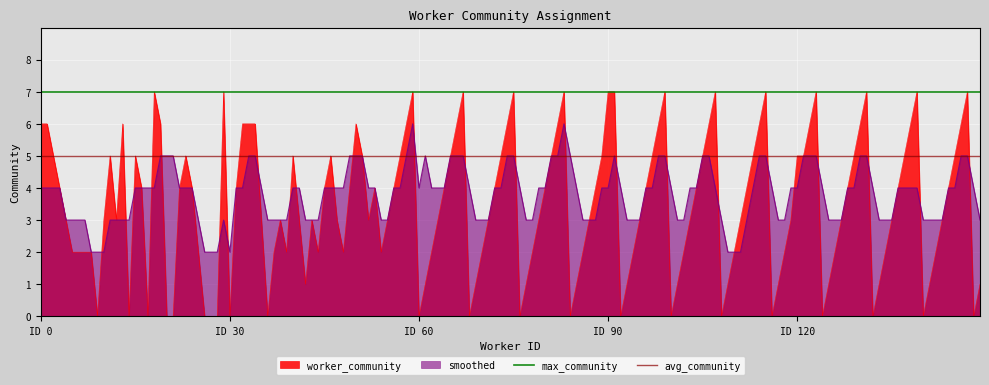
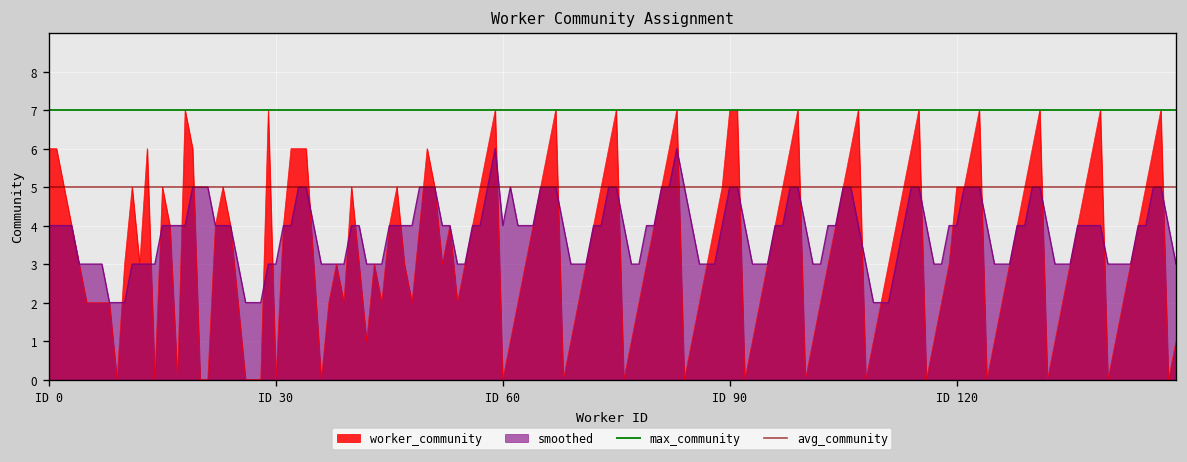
  {
    "worker_community": {
      "ID 0": 6,
      "ID 30": 0,
      "ID 60": 0,
      "ID 90": 7,
      "ID 120": 5
    },
    "smoothed": {
      "ID 0": 4,
-     "ID 30": 2,
+     "ID 30": 3,
      "ID 60": 4,
-     "ID 90": 4,
+     "ID 90": 5,
      "ID 120": 4
    }
  }
